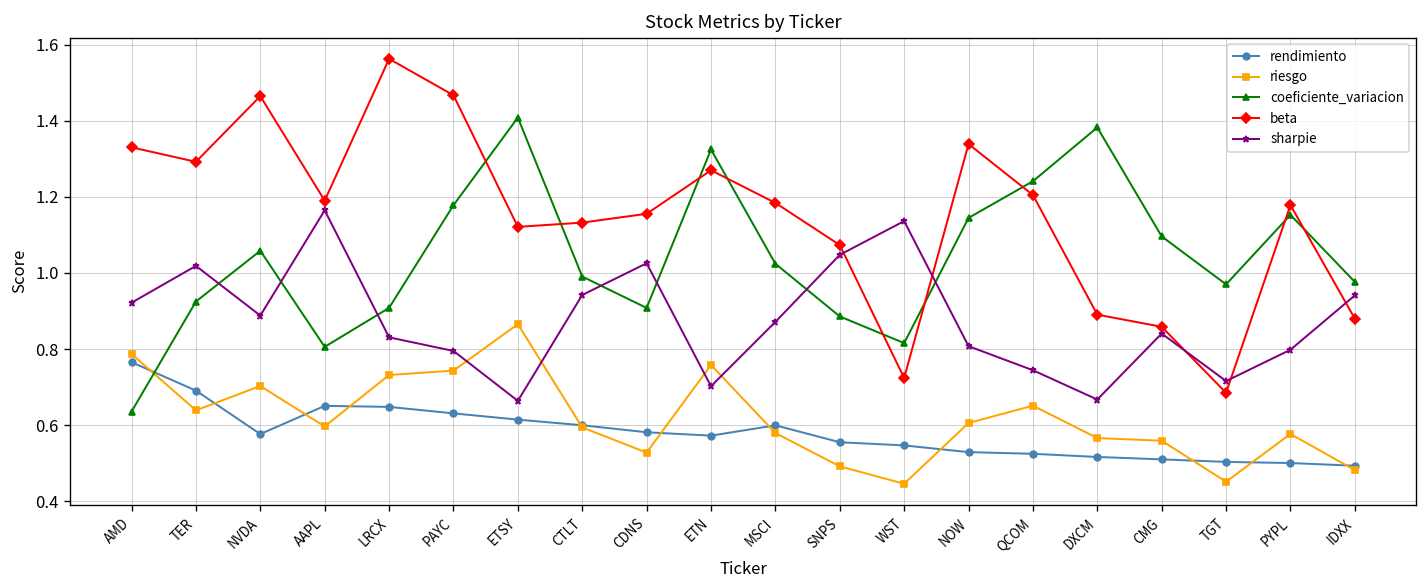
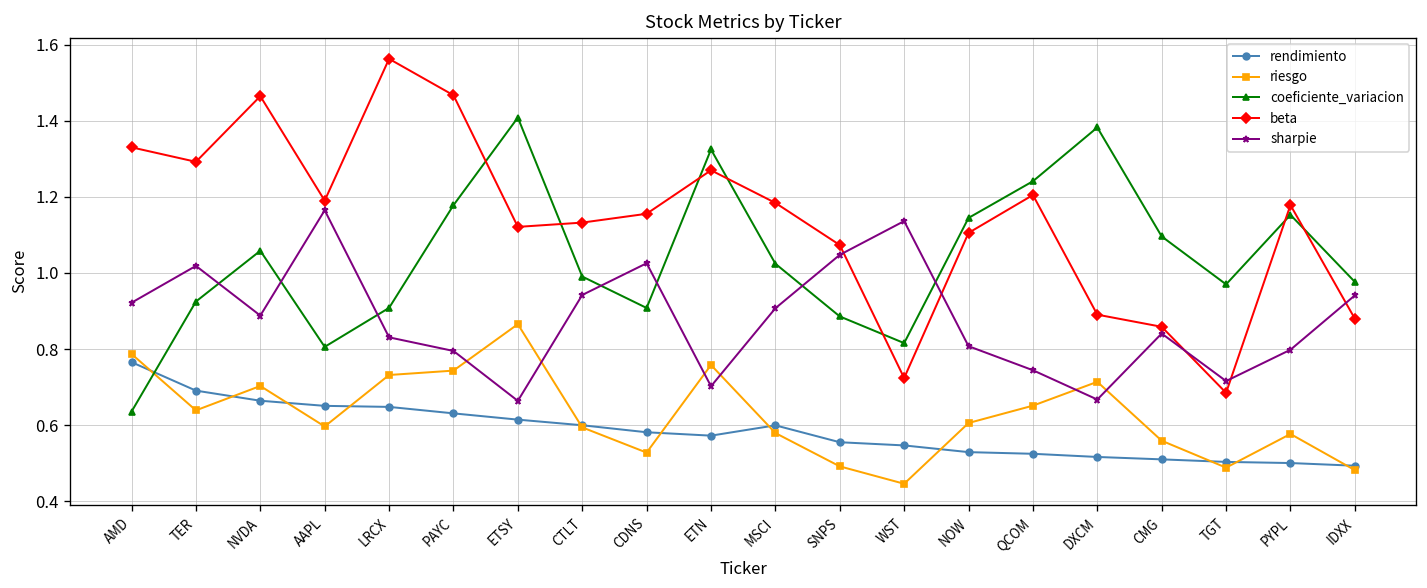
  {
    "rendimiento": {
      "AMD": 0.77,
      "TER": 0.69,
-     "NVDA": 0.58,
+     "NVDA": 0.66,
      "AAPL": 0.65,
      "LRCX": 0.65,
      "PAYC": 0.63,
      "ETSY": 0.61,
      "CDNS": 0.58,
      "ETN": 0.57,
      "MSCI": 0.60,
      "SNPS": 0.56,
      "WST": 0.55,
      "NOW": 0.53,
      "QCOM": 0.52,
      "DXCM": 0.52,
      "CMG": 0.51,
      "TGT": 0.50,
      "PYPL": 0.50,
      "IDXX": 0.49
    },
    "riesgo": {
      "AMD": 0.79,
      "TER": 0.64,
      "NVDA": 0.70,
      "AAPL": 0.60,
      "LRCX": 0.73,
      "PAYC": 0.74,
      "ETSY": 0.87,
      "CDNS": 0.53,
      "ETN": 0.76,
      "MSCI": 0.58,
      "SNPS": 0.49,
      "WST": 0.45,
      "NOW": 0.61,
      "QCOM": 0.65,
-     "DXCM": 0.57,
+     "DXCM": 0.71,
      "CMG": 0.56,
-     "TGT": 0.45,
+     "TGT": 0.49,
      "PYPL": 0.58,
      "IDXX": 0.48
    },
    "coeficiente_variacion": {
      "AMD": 0.64,
      "TER": 0.92,
      "NVDA": 1.06,
      "AAPL": 0.81,
      "LRCX": 0.91,
      "PAYC": 1.18,
      "ETSY": 1.41,
      "CTLT": 0.99,
      "CDNS": 0.91,
      "ETN": 1.32,
      "MSCI": 1.02,
      "SNPS": 0.89,
      "WST": 0.82,
      "NOW": 1.14,
      "QCOM": 1.24,
      "DXCM": 1.38,
      "CMG": 1.10,
      "TGT": 0.97,
      "PYPL": 1.15,
      "IDXX": 0.98
    },
    "beta": {
      "AMD": 1.33,
      "TER": 1.29,
      "NVDA": 1.46,
      "AAPL": 1.19,
      "LRCX": 1.56,
      "PAYC": 1.47,
      "ETSY": 1.12,
      "CTLT": 1.13,
      "CDNS": 1.16,
      "ETN": 1.27,
      "MSCI": 1.18,
      "SNPS": 1.07,
      "WST": 0.72,
-     "NOW": 1.34,
+     "NOW": 1.11,
      "QCOM": 1.20,
      "DXCM": 0.89,
      "CMG": 0.86,
      "TGT": 0.69,
      "PYPL": 1.18,
      "IDXX": 0.88
    },
    "sharpie": {
      "AMD": 0.92,
      "TER": 1.02,
      "NVDA": 0.89,
      "AAPL": 1.16,
      "LRCX": 0.83,
      "PAYC": 0.80,
      "ETSY": 0.66,
      "CTLT": 0.94,
      "CDNS": 1.03,
      "ETN": 0.70,
-     "MSCI": 0.87,
+     "MSCI": 0.91,
      "SNPS": 1.05,
      "WST": 1.14,
      "NOW": 0.81,
      "QCOM": 0.74,
      "DXCM": 0.67,
      "CMG": 0.84,
      "TGT": 0.72,
      "PYPL": 0.80,
      "IDXX": 0.94
    }
  }
